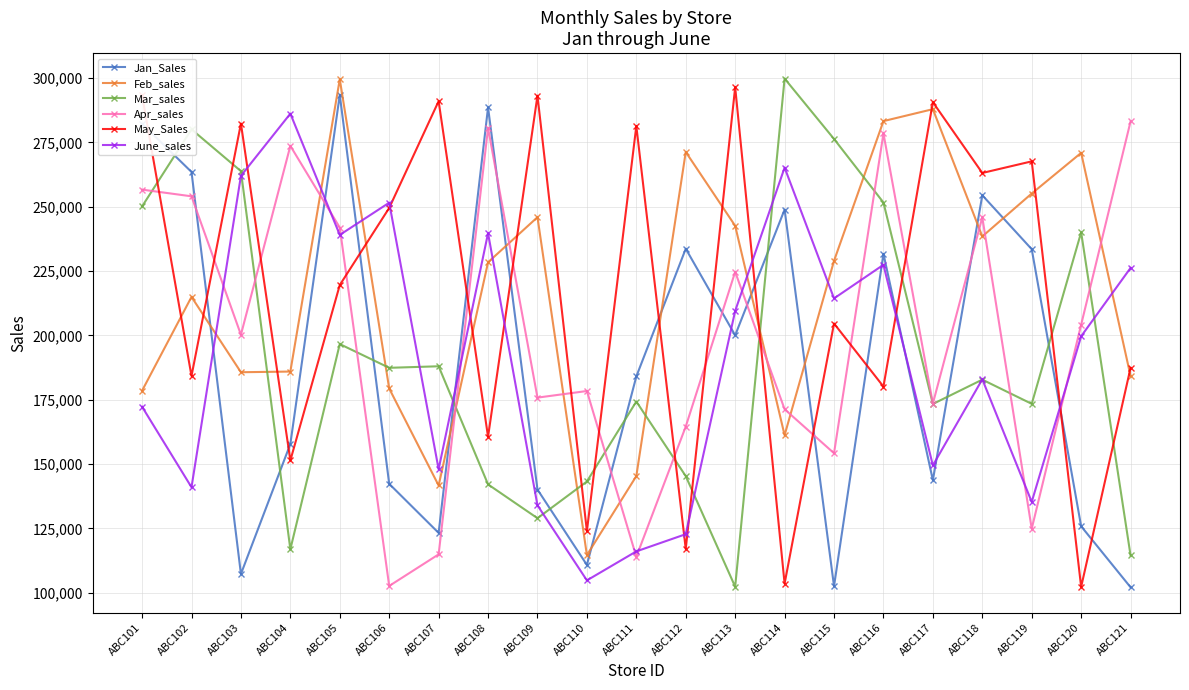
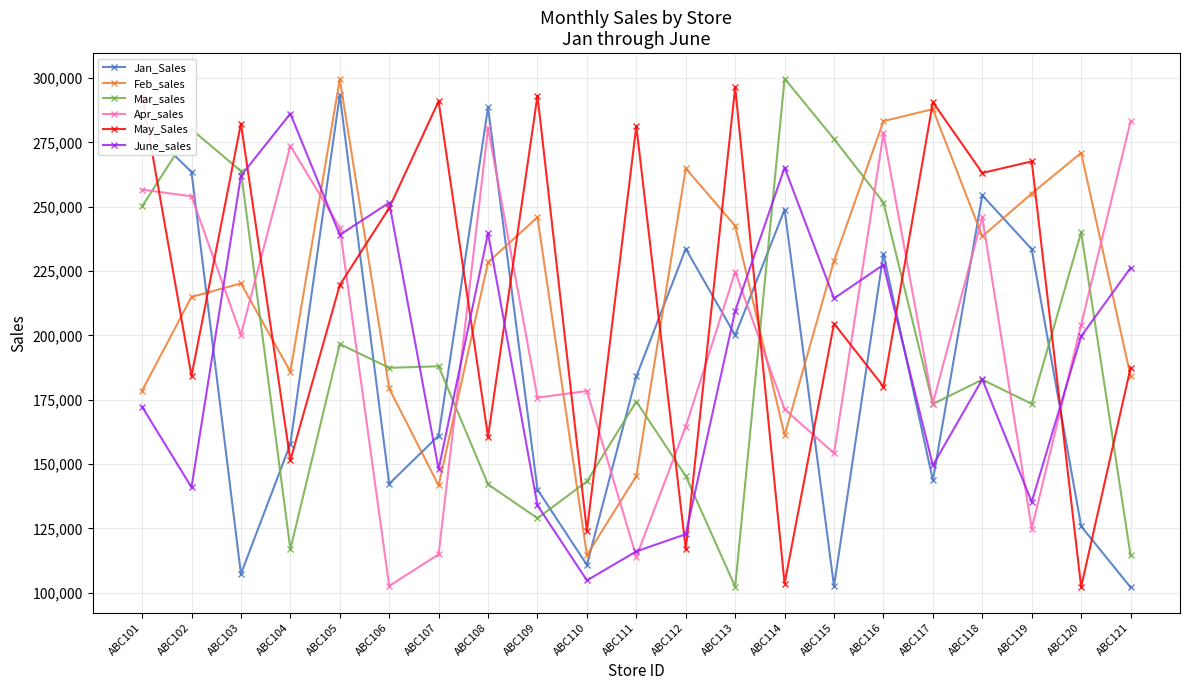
  {
    "Jan_Sales": {
      "ABC102": "264,000",
      "ABC103": "107,000",
      "ABC104": "158,000",
      "ABC105": "293,000",
      "ABC106": "142,000",
-     "ABC107": "123,000",
+     "ABC107": "161,000",
      "ABC108": "289,000",
      "ABC109": "140,000",
      "ABC110": "111,000",
      "ABC111": "184,000",
      "ABC112": "234,000",
      "ABC113": "200,000",
      "ABC114": "249,000",
      "ABC115": "103,000",
      "ABC116": "232,000",
      "ABC117": "144,000",
      "ABC118": "254,000",
      "ABC119": "234,000",
      "ABC120": "126,000",
      "ABC121": "102,000"
    },
    "Feb_sales": {
      "ABC101": "179,000",
      "ABC102": "215,000",
-     "ABC103": "186,000",
+     "ABC103": "220,000",
      "ABC104": "186,000",
      "ABC105": "300,000",
      "ABC106": "179,000",
      "ABC107": "142,000",
      "ABC108": "228,000",
      "ABC109": "246,000",
      "ABC110": "115,000",
      "ABC111": "145,000",
-     "ABC112": "271,000",
+     "ABC112": "265,000",
      "ABC113": "243,000",
      "ABC114": "161,000",
      "ABC115": "229,000",
      "ABC116": "283,000",
      "ABC117": "288,000",
      "ABC118": "238,000",
      "ABC119": "255,000",
      "ABC120": "271,000",
      "ABC121": "184,000"
    },
    "Mar_sales": {
      "ABC101": "250,000",
      "ABC103": "264,000",
      "ABC104": "117,000",
      "ABC105": "197,000",
      "ABC106": "187,000",
      "ABC107": "188,000",
      "ABC108": "142,000",
      "ABC109": "129,000",
      "ABC110": "143,000",
      "ABC111": "174,000",
      "ABC112": "145,000",
      "ABC113": "102,000",
      "ABC114": "300,000",
      "ABC115": "276,000",
      "ABC116": "252,000",
      "ABC119": "173,000",
      "ABC120": "240,000",
      "ABC121": "115,000"
    },
    "Apr_sales": {
      "ABC101": "257,000",
      "ABC102": "254,000",
      "ABC103": "200,000",
      "ABC104": "274,000",
      "ABC105": "242,000",
      "ABC106": "103,000",
      "ABC107": "115,000",
      "ABC108": "281,000",
      "ABC109": "176,000",
      "ABC110": "178,000",
      "ABC111": "114,000",
      "ABC112": "165,000",
      "ABC113": "225,000",
      "ABC114": "171,000",
      "ABC115": "154,000",
      "ABC116": "278,000",
      "ABC118": "246,000",
      "ABC119": "125,000",
      "ABC120": "204,000",
      "ABC121": "283,000"
    },
    "May_Sales": {
      "ABC102": "184,000",
      "ABC103": "282,000",
      "ABC104": "151,000",
      "ABC105": "220,000",
      "ABC106": "250,000",
      "ABC107": "291,000",
      "ABC108": "161,000",
      "ABC109": "293,000",
      "ABC110": "124,000",
      "ABC111": "281,000",
      "ABC112": "117,000",
      "ABC113": "296,000",
      "ABC114": "104,000",
      "ABC115": "205,000",
      "ABC116": "180,000",
      "ABC117": "291,000",
      "ABC118": "263,000",
      "ABC119": "268,000",
      "ABC120": "102,000",
      "ABC121": "187,000"
    },
    "June_sales": {
      "ABC101": "172,000",
      "ABC102": "141,000",
      "ABC103": "262,000",
      "ABC104": "286,000",
      "ABC105": "239,000",
      "ABC106": "252,000",
      "ABC107": "148,000",
      "ABC108": "240,000",
      "ABC109": "134,000",
      "ABC110": "105,000",
      "ABC111": "116,000",
      "ABC112": "123,000",
      "ABC113": "210,000",
      "ABC114": "265,000",
      "ABC115": "214,000",
      "ABC116": "227,000",
      "ABC117": "150,000",
      "ABC119": "135,000",
      "ABC120": "200,000",
      "ABC121": "226,000"
    }
  }
